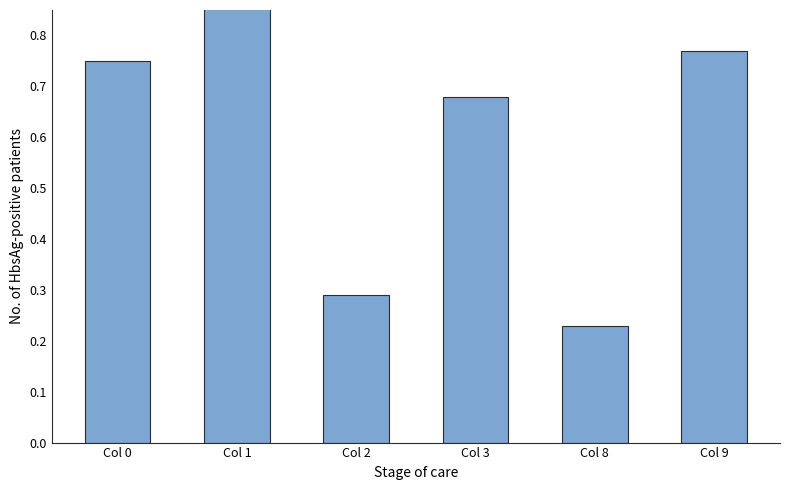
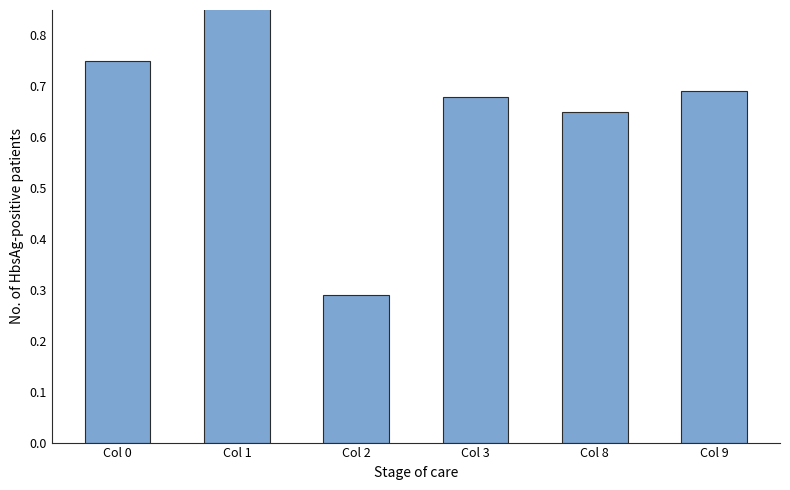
  {
    "Col 0": 0.75,
    "Col 2": 0.29,
    "Col 3": 0.68,
-   "Col 8": 0.23,
-   "Col 9": 0.77
+   "Col 8": 0.65,
+   "Col 9": 0.69
  }
